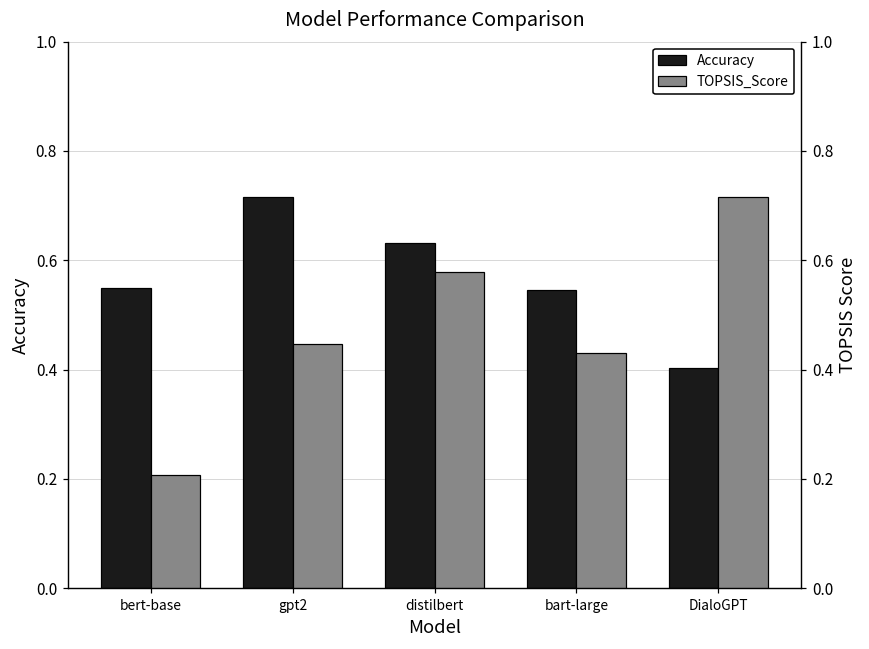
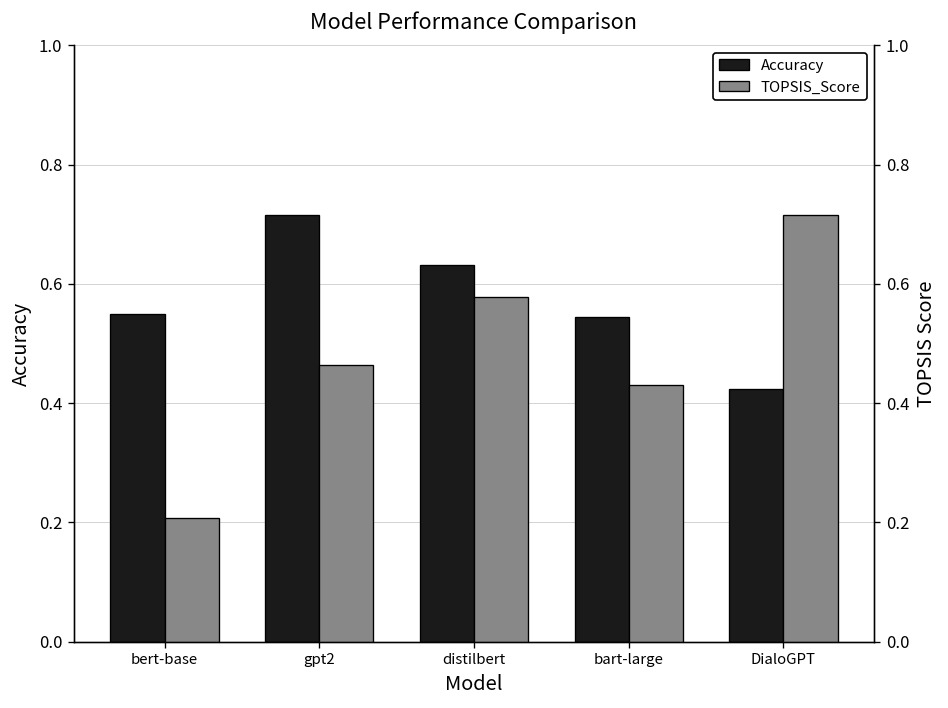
  {
    "Accuracy": {
      "bert-base": 0.55,
      "gpt2": 0.72,
      "distilbert": 0.63,
      "bart-large": 0.54,
-     "DialoGPT": 0.40
+     "DialoGPT": 0.42
    },
    "TOPSIS_Score": {
      "bert-base": 0.21,
-     "gpt2": 0.45,
+     "gpt2": 0.46,
      "distilbert": 0.58,
      "bart-large": 0.43,
      "DialoGPT": 0.72
    }
  }
